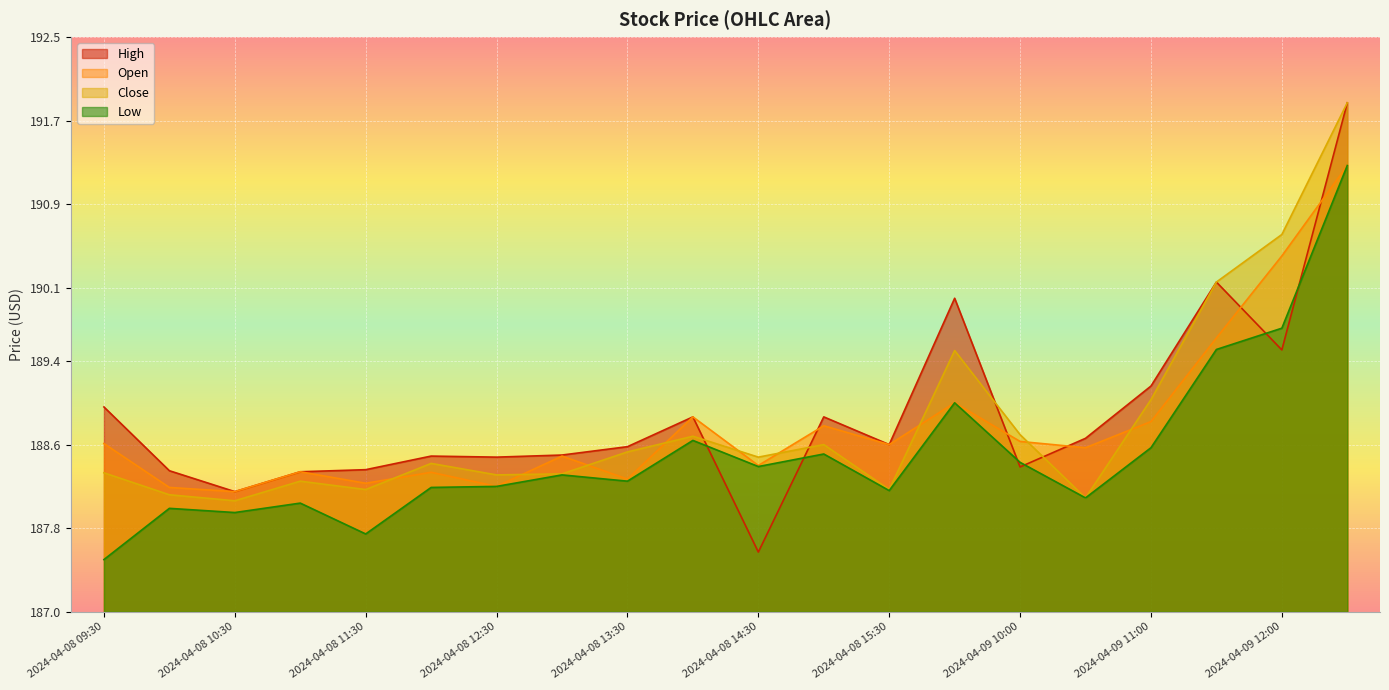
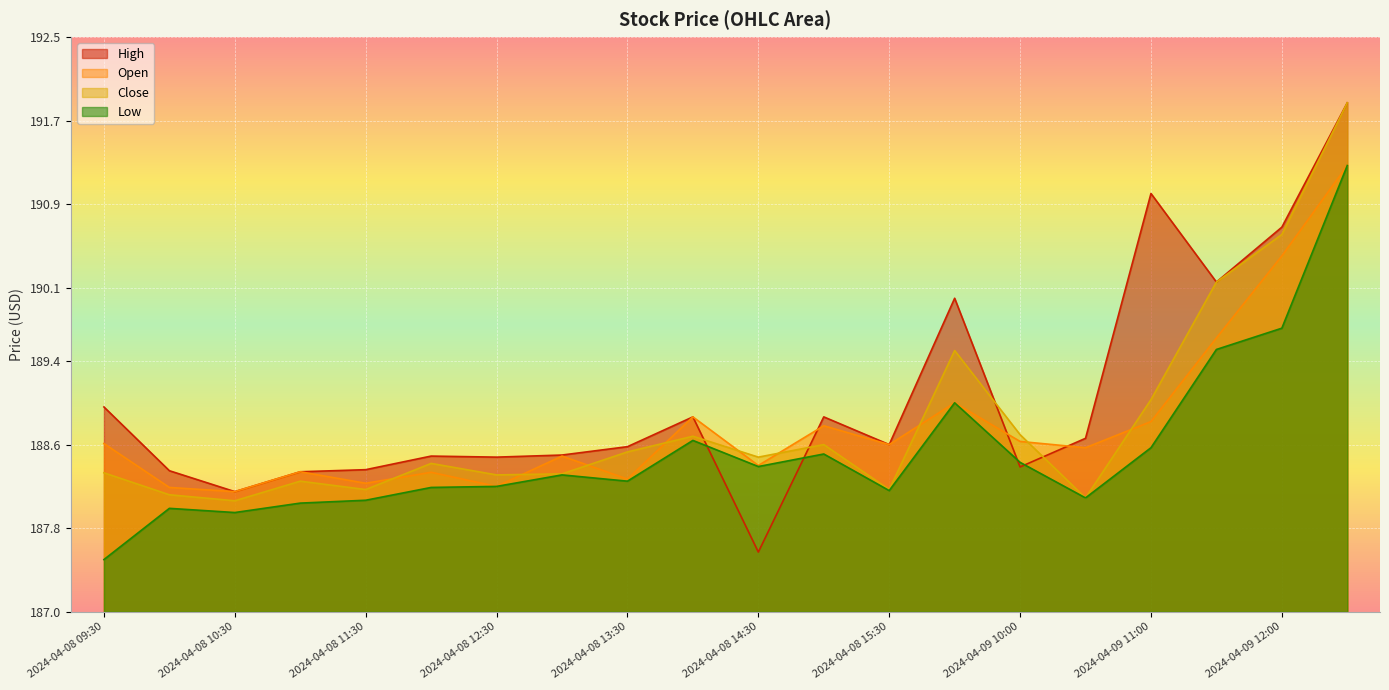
  {
    "High": {
      "2024-04-08 09:30": 188.96,
      "2024-04-08 11:30": 188.36,
      "2024-04-08 12:30": 188.48,
      "2024-04-08 13:30": 188.58,
      "2024-04-08 14:30": 187.57,
      "2024-04-09 10:00": 188.39,
-     "2024-04-09 11:00": 189.16,
-     "2024-04-09 12:00": 189.51
+     "2024-04-09 11:00": 191.00,
+     "2024-04-09 12:00": 190.68
    },
    "Low": {
      "2024-04-08 09:30": 187.50,
      "2024-04-08 10:30": 187.95,
-     "2024-04-08 11:30": 187.74,
+     "2024-04-08 11:30": 188.07,
      "2024-04-09 10:00": 188.43,
      "2024-04-09 11:00": 188.57,
      "2024-04-09 12:00": 189.71
    }
  }
